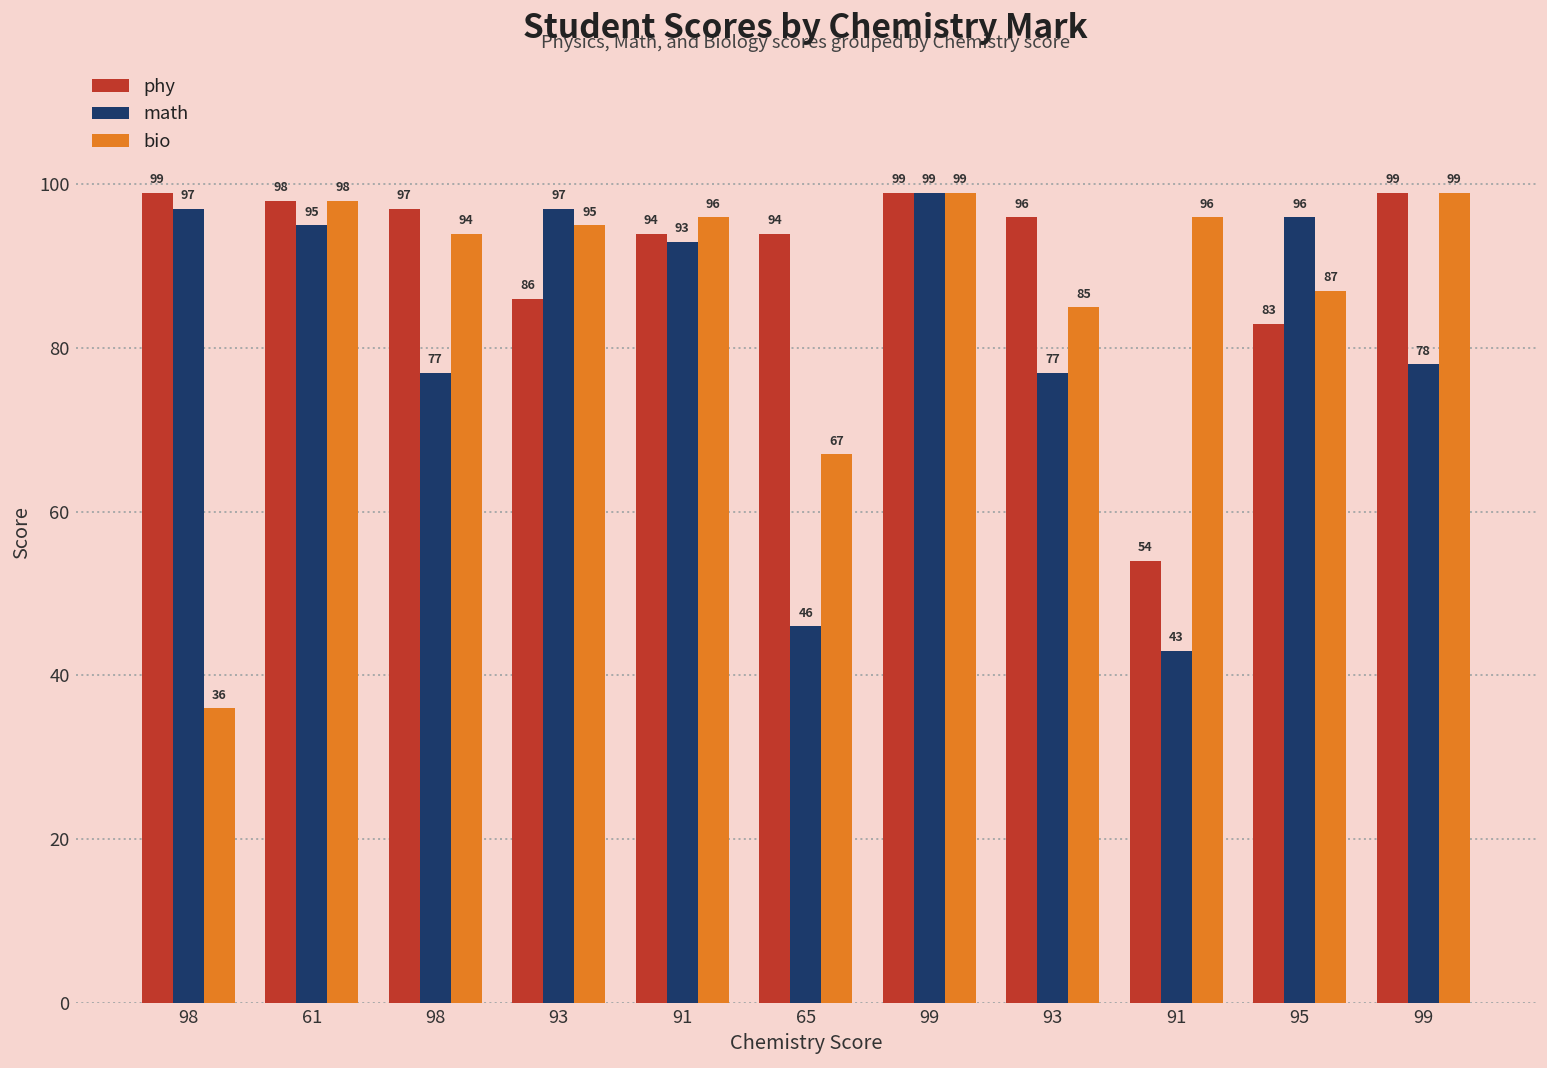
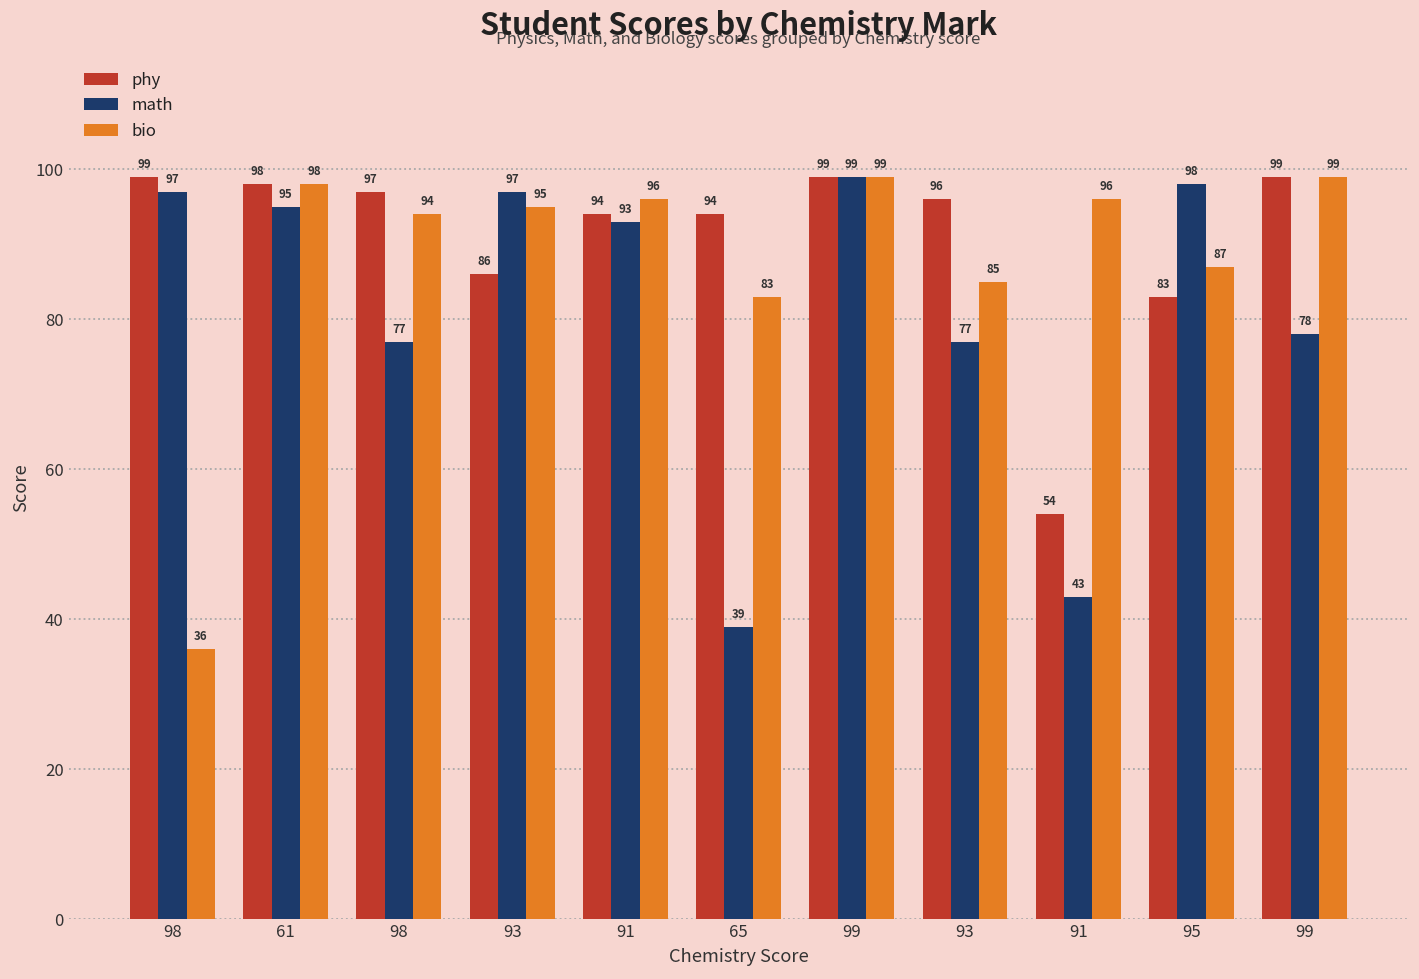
  {
    "phy": {
      "61": 98,
      "65": 94,
      "95": 83
    },
    "math": {
      "61": 95,
-     "65": 46,
-     "95": 96
+     "65": 39,
+     "95": 98
    },
    "bio": {
      "61": 98,
-     "65": 67,
+     "65": 83,
      "95": 87
    }
  }
